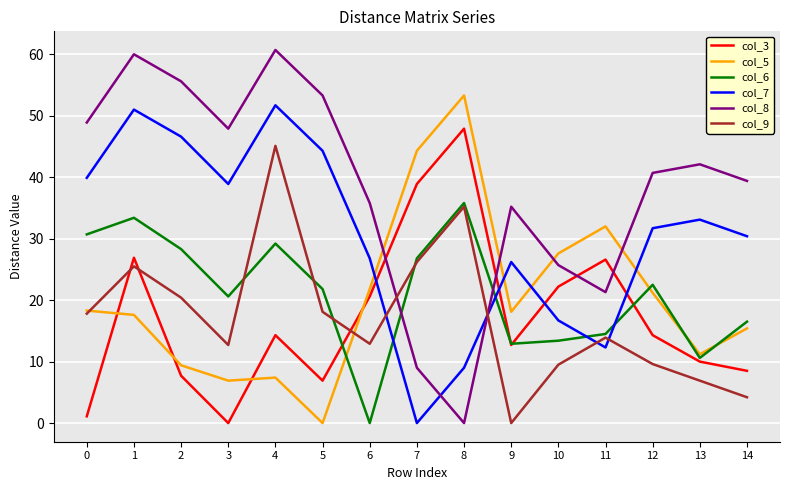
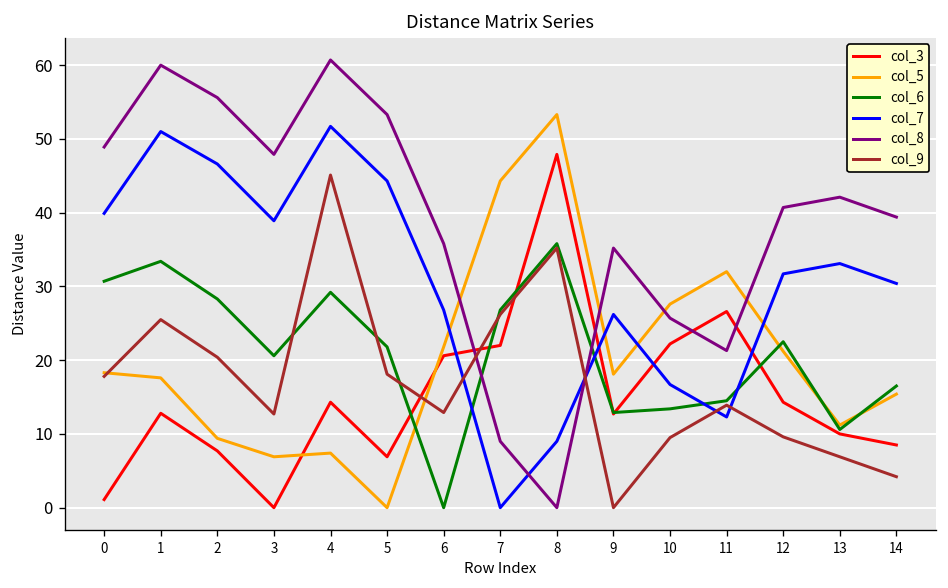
  {
    "col_3": {
      "0": 1,
-     "1": 27,
+     "1": 13,
      "2": 8,
      "3": 0,
      "4": 14,
      "5": 7,
      "6": 21,
-     "7": 39,
+     "7": 22,
      "8": 48,
      "10": 22,
      "11": 27,
      "12": 14,
      "13": 10,
      "14": 9
    },
    "col_5": {
      "0": 18,
      "1": 18,
      "2": 9,
      "3": 7,
      "4": 7,
      "5": 0,
      "6": 22,
      "7": 44,
      "8": 53,
      "9": 18,
      "10": 28,
      "11": 32,
      "12": 21,
      "13": 11,
      "14": 15
    },
    "col_6": {
      "0": 31,
      "1": 33,
      "2": 28,
      "3": 21,
      "4": 29,
      "5": 22,
      "6": 0,
      "7": 27,
      "8": 36,
      "10": 13,
      "11": 15,
      "12": 23,
      "13": 11,
      "14": 17
    },
    "col_7": {
      "0": 40,
      "1": 51,
      "2": 47,
      "3": 39,
      "4": 52,
      "5": 44,
      "6": 27,
      "7": 0,
      "8": 9,
      "9": 26,
      "10": 17,
      "11": 12,
      "12": 32,
      "13": 33,
      "14": 30
    },
    "col_8": {
      "0": 49,
      "1": 60,
      "2": 56,
      "3": 48,
      "4": 61,
      "5": 53,
      "6": 36,
      "7": 9,
      "8": 0,
      "9": 35,
      "10": 26,
      "11": 21,
      "12": 41,
      "13": 42,
      "14": 39
    },
    "col_9": {
      "0": 18,
      "1": 26,
      "2": 20,
      "3": 13,
      "4": 45,
      "5": 18,
      "6": 13,
      "7": 26,
      "8": 35,
      "9": 0,
      "10": 10,
      "11": 14,
      "12": 10,
      "13": 7,
      "14": 4
    }
  }
